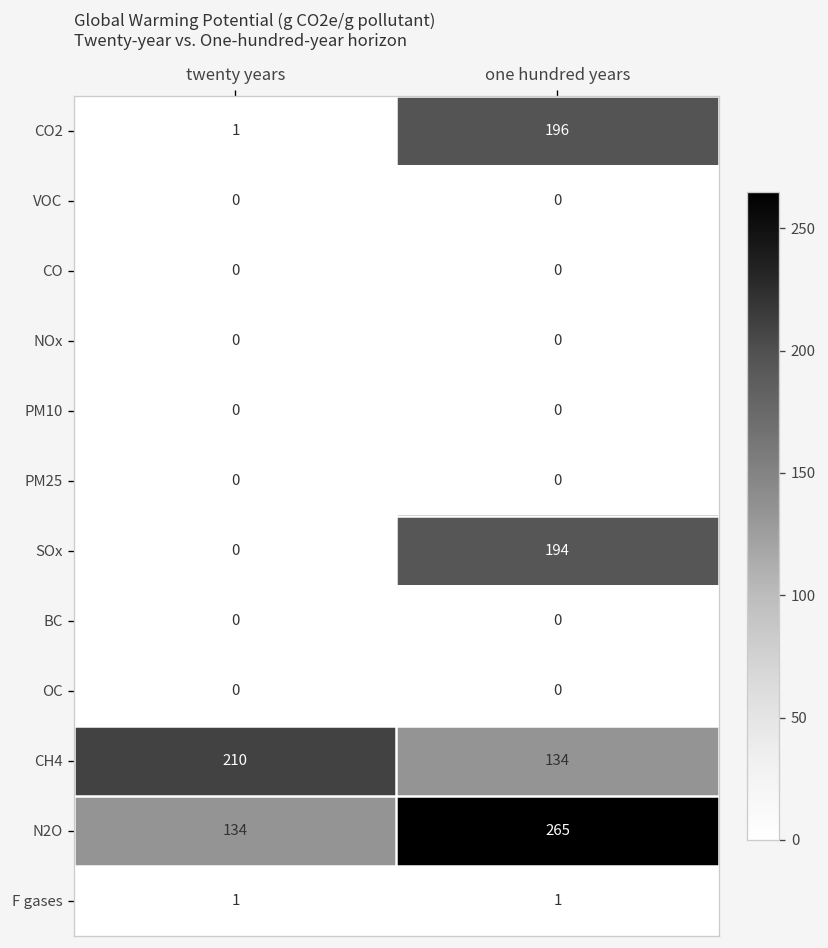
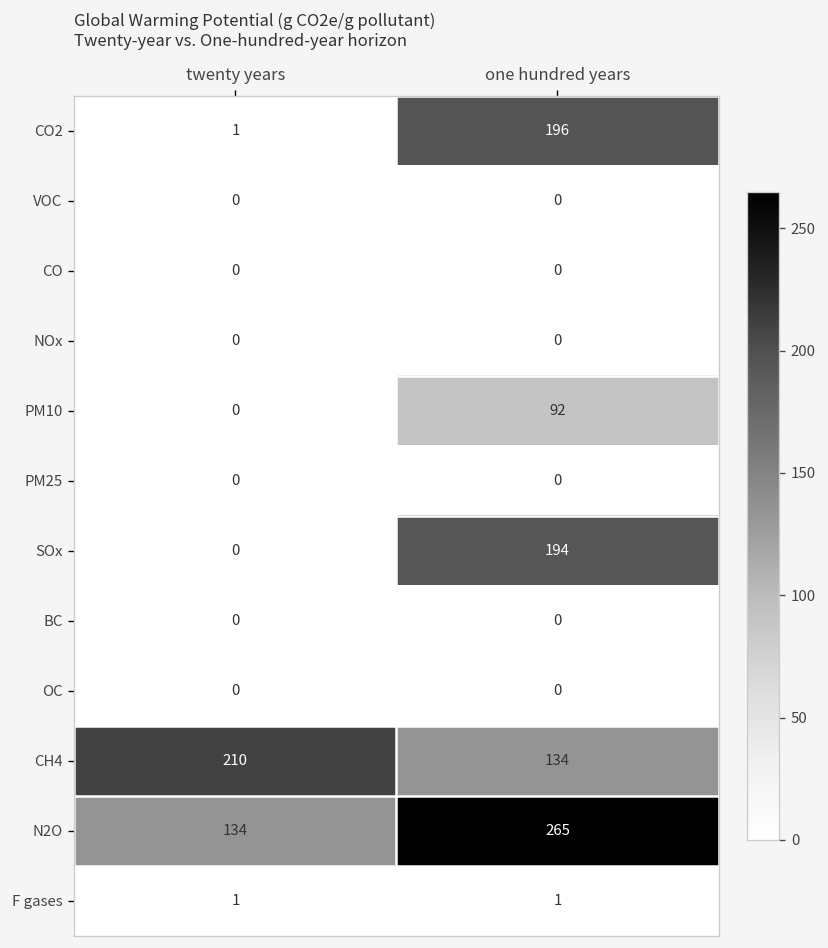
  {
    "CO2": {
      "twenty years": 1,
      "one hundred years": 196
    },
    "VOC": {
      "twenty years": 0,
      "one hundred years": 0
    },
    "CO": {
      "twenty years": 0,
      "one hundred years": 0
    },
    "NOx": {
      "twenty years": 0,
      "one hundred years": 0
    },
    "PM10": {
      "twenty years": 0,
-     "one hundred years": 0
+     "one hundred years": 92
    },
    "PM25": {
      "twenty years": 0,
      "one hundred years": 0
    },
    "SOx": {
      "twenty years": 0,
      "one hundred years": 194
    },
    "BC": {
      "twenty years": 0,
      "one hundred years": 0
    },
    "OC": {
      "twenty years": 0,
      "one hundred years": 0
    },
    "CH4": {
      "twenty years": 210,
      "one hundred years": 134
    },
    "N2O": {
      "twenty years": 134,
      "one hundred years": 265
    },
    "F gases": {
      "twenty years": 1,
      "one hundred years": 1
    }
  }
